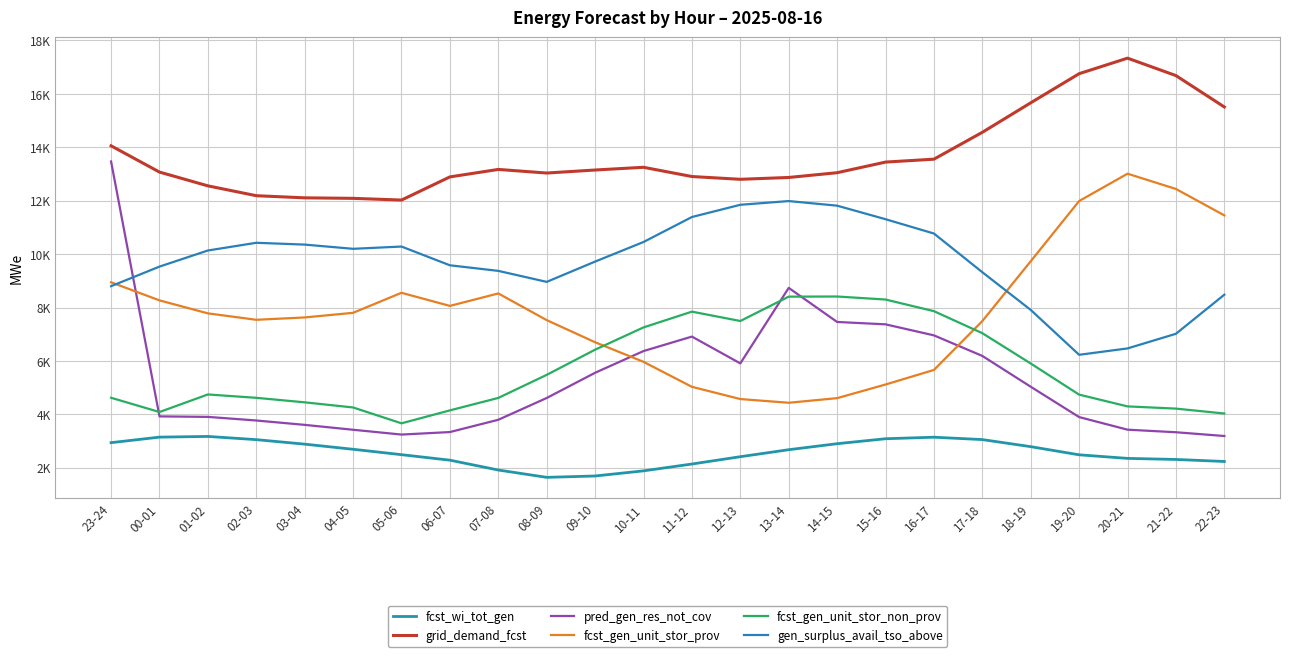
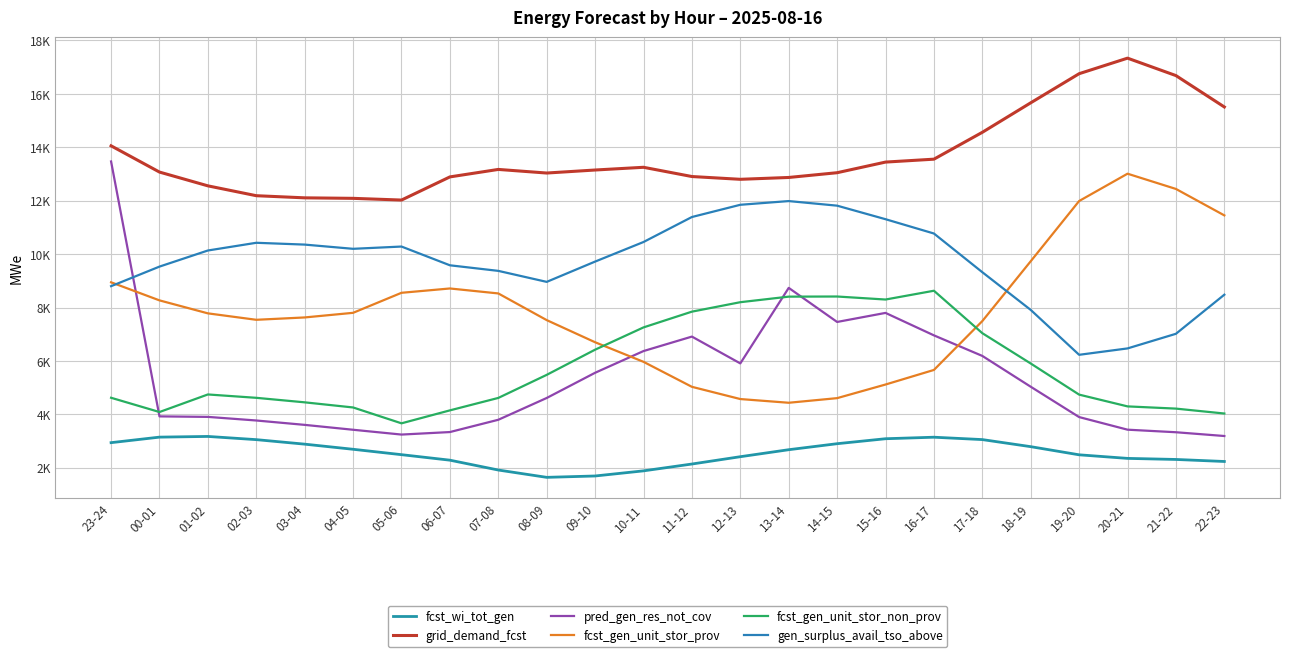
  {
    "grid_demand_fcst": {
      "23-24": 14100,
      "00-01": 13100,
      "01-02": 12600,
      "02-03": 12200,
      "03-04": 12100,
      "04-05": 12100,
      "05-06": 12000,
      "06-07": 12900,
      "07-08": 13200,
      "08-09": 13000,
      "09-10": 13100,
      "10-11": 13300,
      "11-12": 12900,
      "12-13": 12800,
      "13-14": 12900,
      "14-15": 13000,
      "15-16": 13400,
      "16-17": 13600,
      "17-18": 14600,
      "18-19": 15700,
      "19-20": 16800,
      "20-21": 17300,
      "21-22": 16700,
      "22-23": 15500
    },
    "pred_gen_res_not_cov": {
      "23-24": 13500,
      "00-01": 3900,
      "01-02": 3900,
      "02-03": 3800,
      "03-04": 3600,
      "04-05": 3400,
      "05-06": 3200,
      "06-07": 3300,
      "07-08": 3800,
      "08-09": 4600,
      "09-10": 5600,
      "10-11": 6400,
      "11-12": 6900,
      "12-13": 5900,
      "13-14": 8700,
      "14-15": 7500,
-     "15-16": 7400,
+     "15-16": 7800,
      "16-17": 7000,
      "17-18": 6200,
      "18-19": 5000,
      "19-20": 3900,
      "20-21": 3400,
      "21-22": 3300,
      "22-23": 3200
    },
    "fcst_gen_unit_stor_prov": {
      "23-24": 8900,
      "00-01": 8300,
      "01-02": 7800,
      "02-03": 7500,
      "03-04": 7600,
      "04-05": 7800,
      "05-06": 8600,
-     "06-07": 8100,
+     "06-07": 8700,
      "07-08": 8500,
      "08-09": 7500,
      "09-10": 6700,
      "10-11": 6000,
      "11-12": 5000,
      "12-13": 4600,
      "13-14": 4400,
      "14-15": 4600,
      "15-16": 5100,
      "16-17": 5700,
      "17-18": 7500,
      "18-19": 9700,
      "19-20": 12000,
      "20-21": 13000,
      "21-22": 12400,
      "22-23": 11500
    },
    "fcst_gen_unit_stor_non_prov": {
      "23-24": 4600,
      "00-01": 4100,
      "01-02": 4700,
      "02-03": 4600,
      "03-04": 4400,
      "04-05": 4300,
      "05-06": 3700,
      "06-07": 4100,
      "07-08": 4600,
      "08-09": 5500,
      "09-10": 6400,
      "10-11": 7300,
      "11-12": 7800,
-     "12-13": 7500,
+     "12-13": 8200,
      "13-14": 8400,
      "14-15": 8400,
      "15-16": 8300,
-     "16-17": 7900,
+     "16-17": 8600,
      "17-18": 7000,
      "18-19": 5900,
      "19-20": 4700,
      "20-21": 4300,
      "21-22": 4200,
      "22-23": 4000
    }
  }
